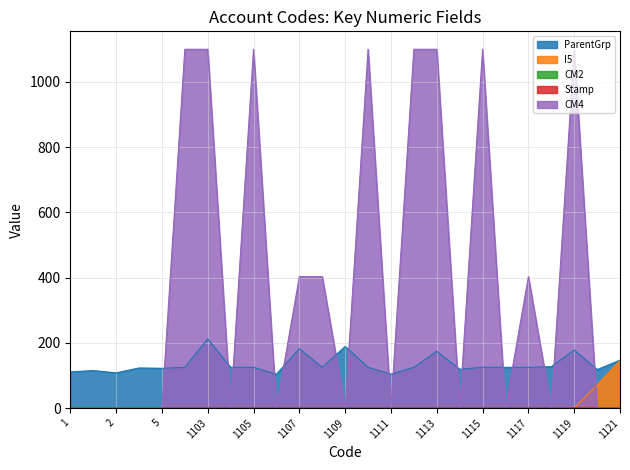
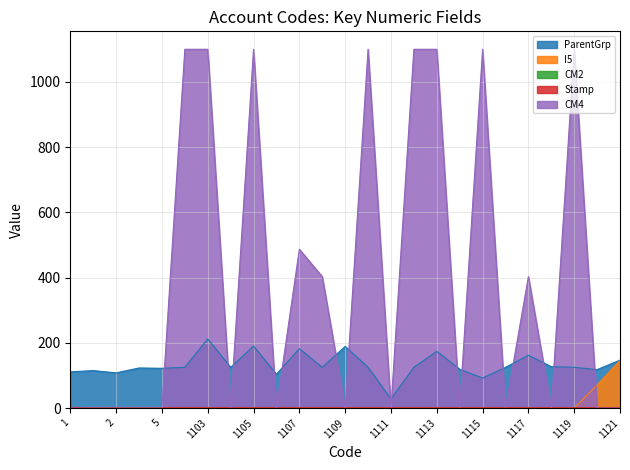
  {
    "ParentGrp": {
      "2": 110,
      "1103": 210,
-     "1105": 130,
+     "1105": 190,
      "1107": 180,
      "1109": 190,
-     "1111": 100,
+     "1111": 30,
      "1113": 170,
-     "1115": 130,
-     "1117": 130,
-     "1119": 180
+     "1115": 90,
+     "1117": 160,
+     "1119": 130
    },
    "CM4": {
      "1103": 1100,
      "1105": 1100,
-     "1107": 400,
+     "1107": 490,
      "1113": 1100,
      "1115": 1100,
      "1117": 400
    }
  }
